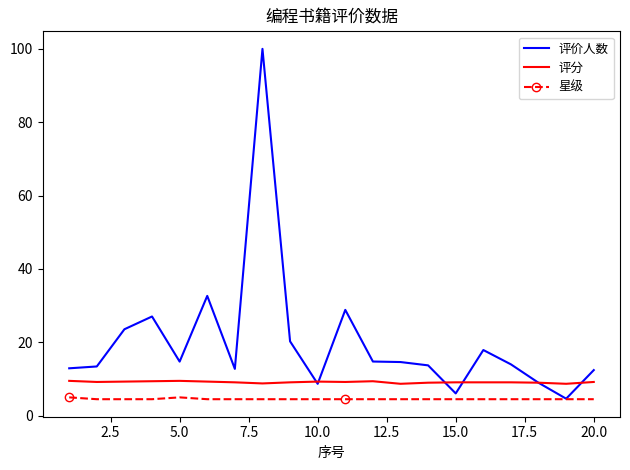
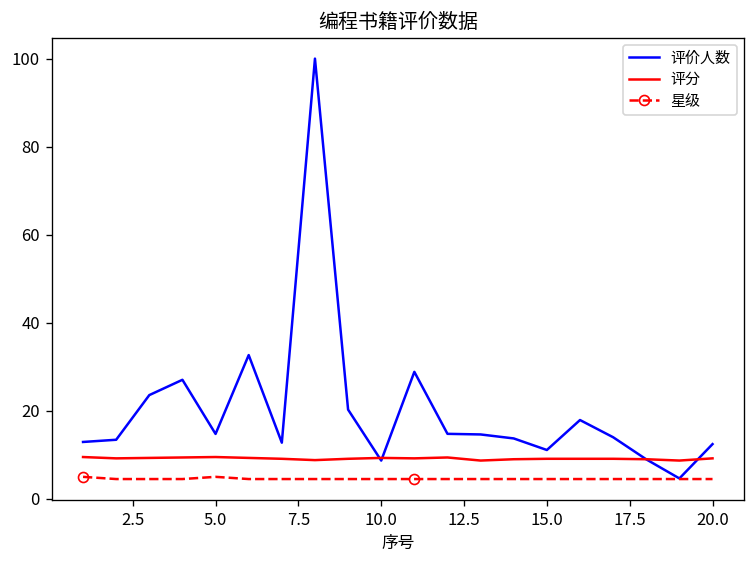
  {
    "评价人数": {
      "5.0": 15,
-     "15.0": 6,
+     "15.0": 11,
      "20.0": 12
    }
  }
